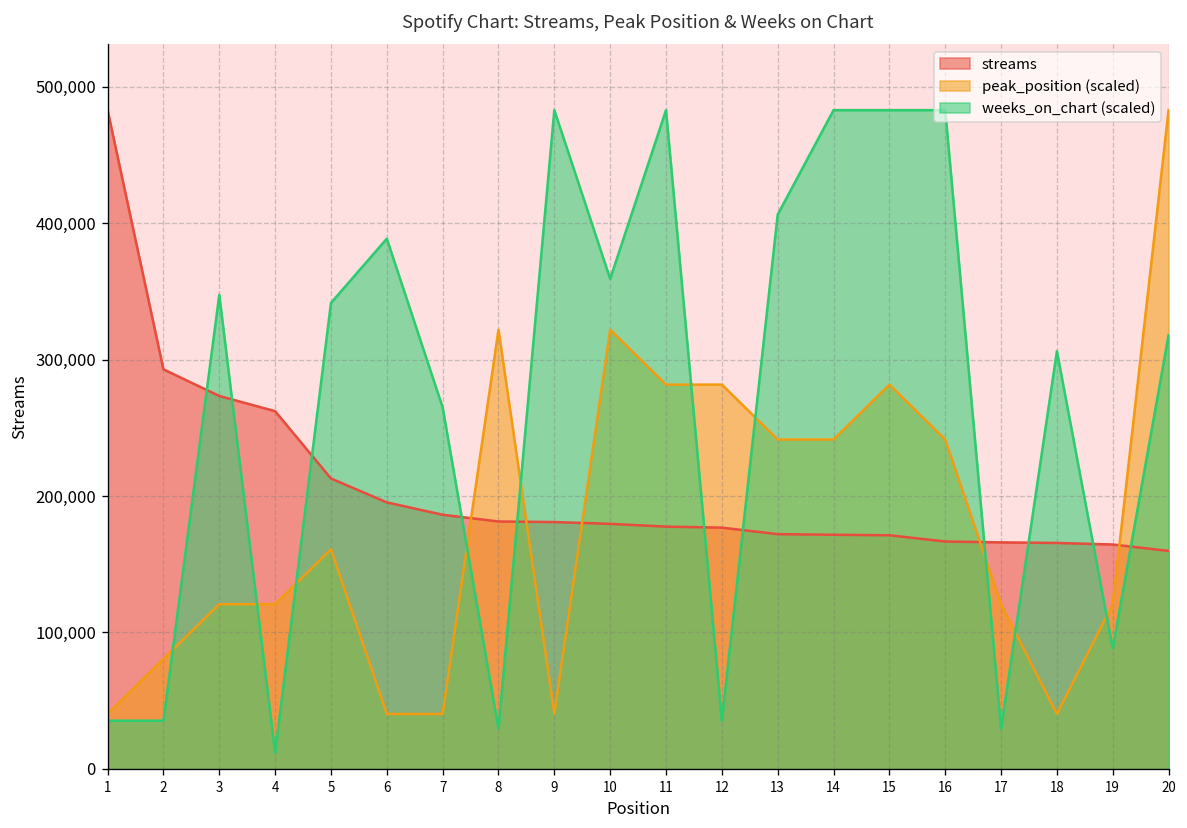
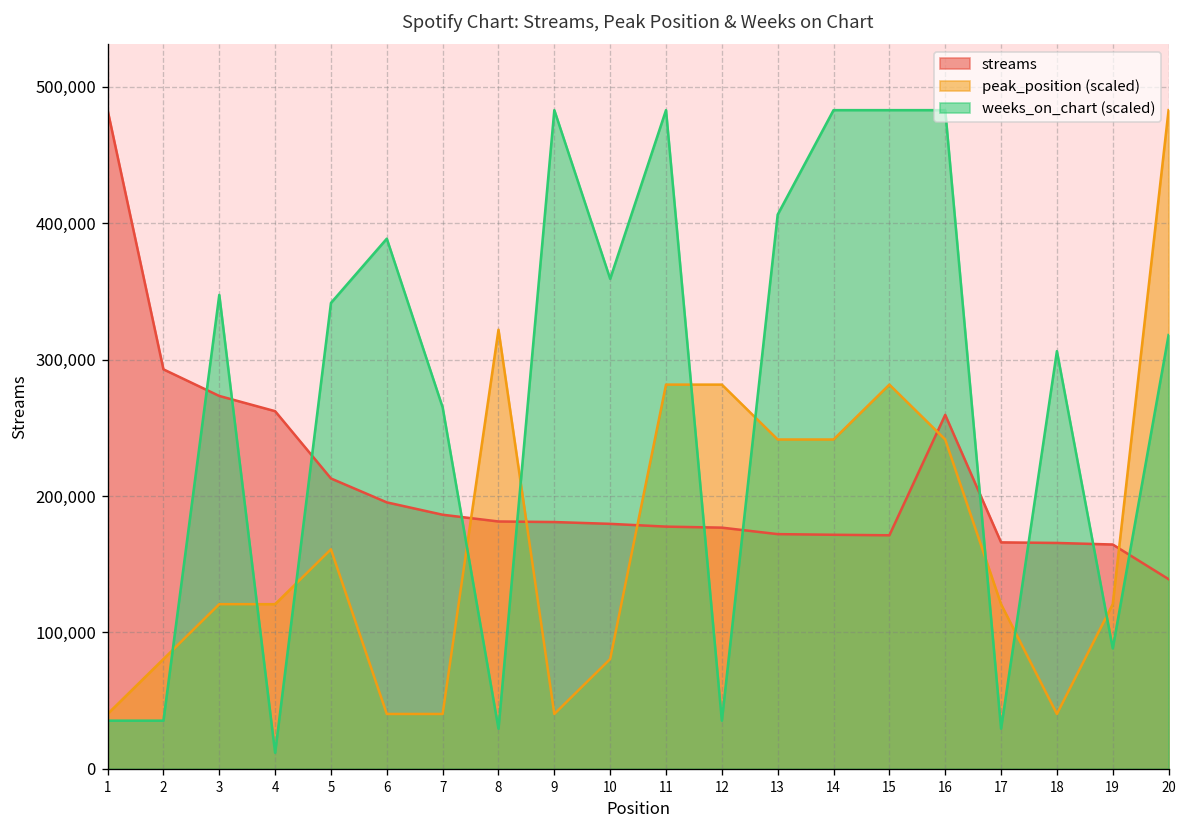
  {
    "streams": {
      "1": "483,000",
      "2": "293,000",
      "3": "273,000",
      "4": "262,000",
      "5": "213,000",
      "6": "195,000",
      "7": "186,000",
      "8": "181,000",
      "9": "181,000",
      "10": "180,000",
      "11": "178,000",
      "12": "177,000",
      "13": "172,000",
      "14": "172,000",
      "15": "171,000",
-     "16": "167,000",
+     "16": "259,000",
      "17": "166,000",
      "18": "166,000",
      "19": "164,000",
-     "20": "160,000"
+     "20": "139,000"
    },
    "peak_position (scaled)": {
      "1": "40,000",
      "2": "80,000",
      "3": "121,000",
      "4": "121,000",
      "5": "161,000",
      "6": "40,000",
      "7": "40,000",
      "8": "322,000",
      "9": "40,000",
-     "10": "322,000",
+     "10": "80,000",
      "11": "282,000",
      "12": "282,000",
      "13": "241,000",
      "14": "241,000",
      "15": "282,000",
      "16": "241,000",
      "17": "121,000",
      "18": "40,000",
      "19": "121,000",
      "20": "483,000"
    },
    "weeks_on_chart (scaled)": {
      "1": "35,000",
      "2": "35,000",
      "3": "347,000",
      "4": "12,000",
      "5": "342,000",
      "6": "389,000",
      "7": "265,000",
      "8": "29,000",
      "9": "483,000",
      "10": "359,000",
      "11": "483,000",
      "12": "35,000",
      "13": "406,000",
      "14": "483,000",
      "15": "483,000",
      "17": "29,000",
      "18": "306,000",
      "19": "88,000",
      "20": "318,000"
    }
  }
